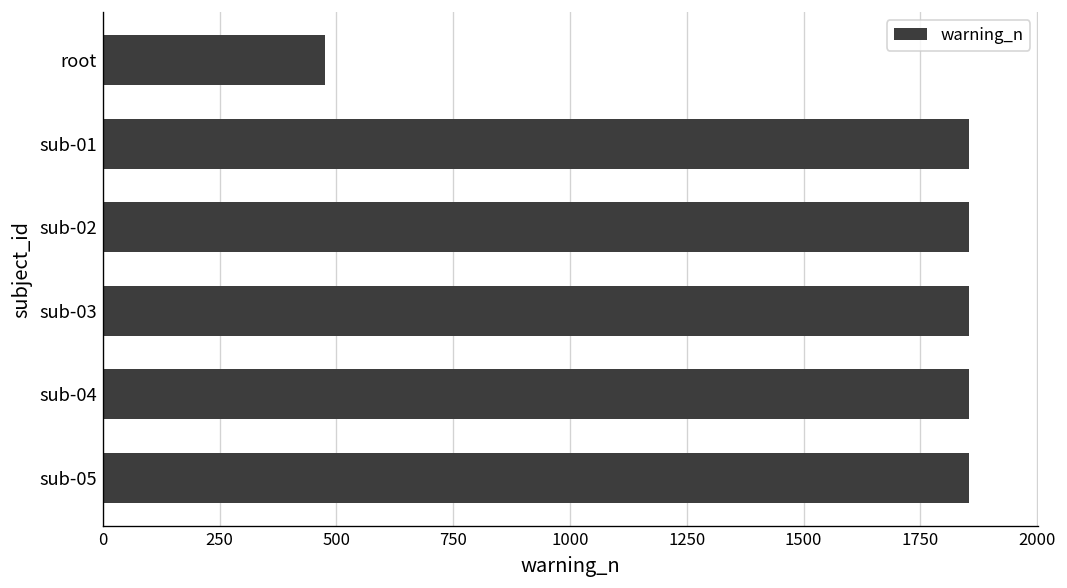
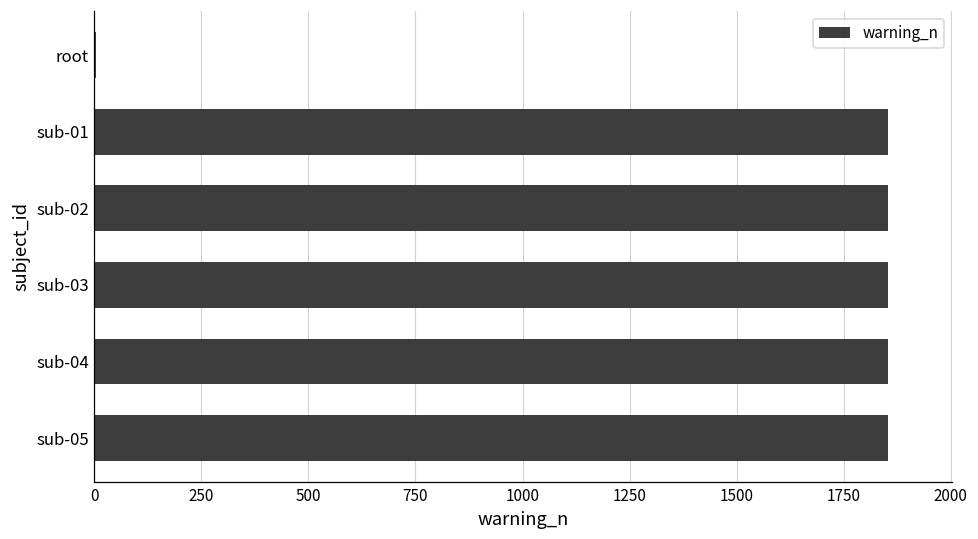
  {
-   "root": 480,
+   "root": 0,
    "sub-01": 1850,
    "sub-02": 1850,
    "sub-03": 1850,
    "sub-04": 1850,
    "sub-05": 1850
  }
